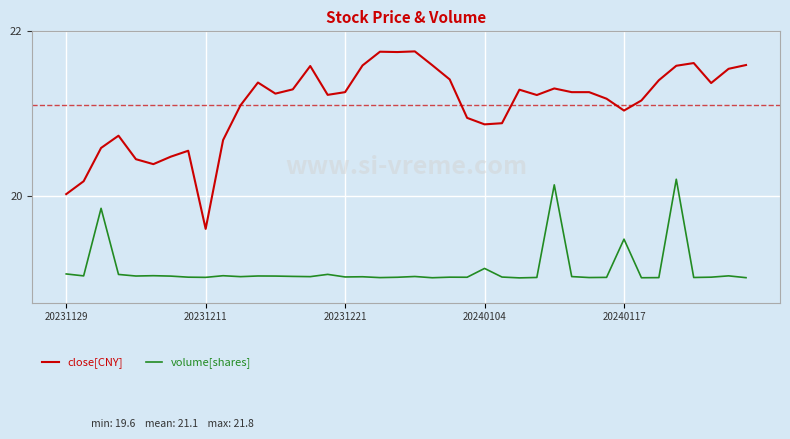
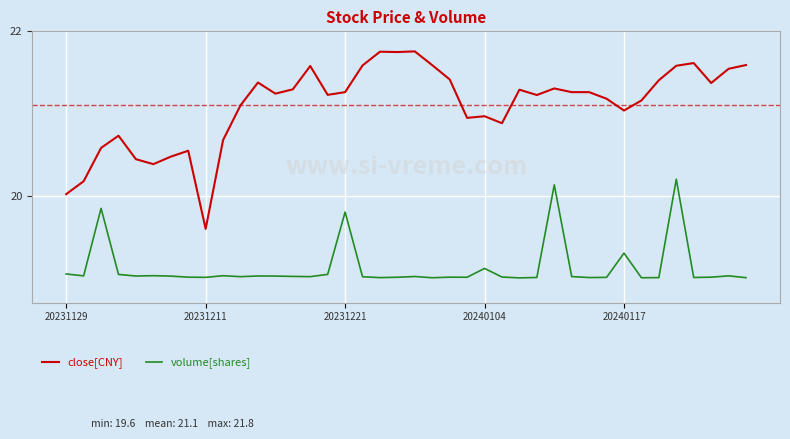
  {
    "close[CNY]": {
      "20231129": 20.0,
      "20231211": 19.6,
      "20231221": 21.3,
-     "20240104": 20.9,
+     "20240104": 21.0,
      "20240117": 21.0
    },
    "volume[shares]": {
      "20231129": 19.0,
      "20231211": 19.0,
-     "20231221": 19.0,
+     "20231221": 19.8,
      "20240104": 19.1,
-     "20240117": 19.5
+     "20240117": 19.3
    }
  }
